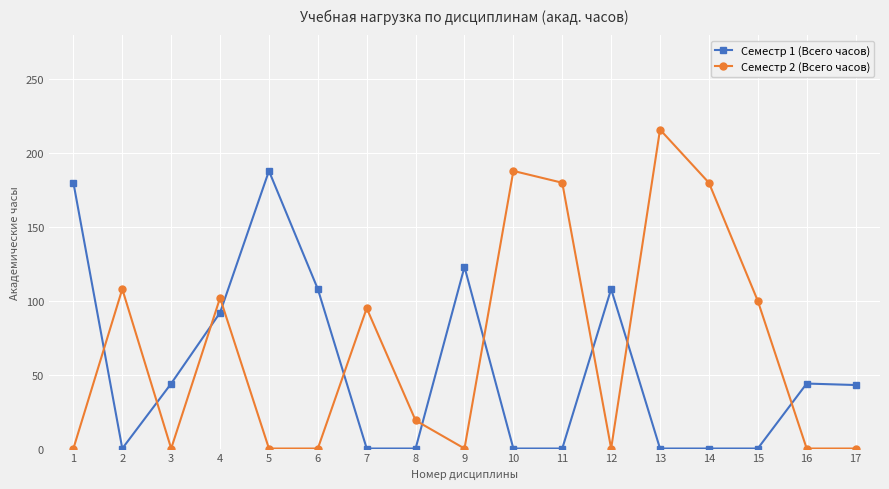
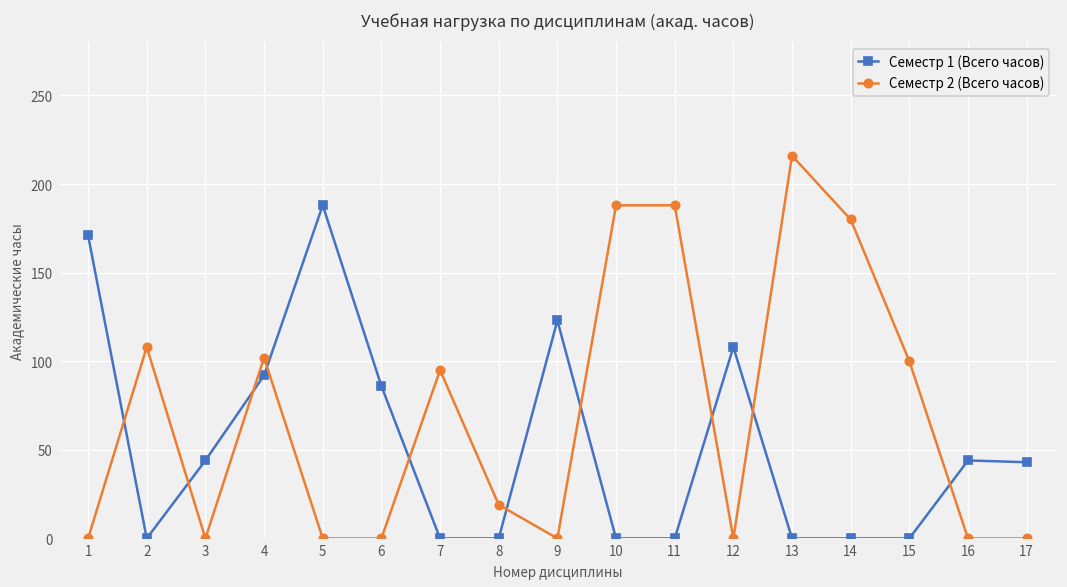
  {
    "Семестр 1 (Всего часов)": {
-     "1": 180,
+     "1": 171,
      "2": 0,
      "3": 44,
      "4": 92,
      "5": 188,
-     "6": 108,
+     "6": 86,
      "7": 0,
      "8": 0,
      "9": 123,
      "10": 0,
      "11": 0,
      "12": 108,
      "13": 0,
      "14": 0,
      "15": 0,
      "16": 44,
      "17": 43
    },
    "Семестр 2 (Всего часов)": {
      "1": 0,
      "2": 108,
      "3": 0,
      "4": 102,
      "5": 0,
      "6": 0,
      "7": 95,
      "8": 19,
      "9": 0,
      "10": 188,
-     "11": 180,
+     "11": 188,
      "12": 0,
      "13": 216,
      "14": 180,
      "15": 100,
      "16": 0,
      "17": 0
    }
  }
